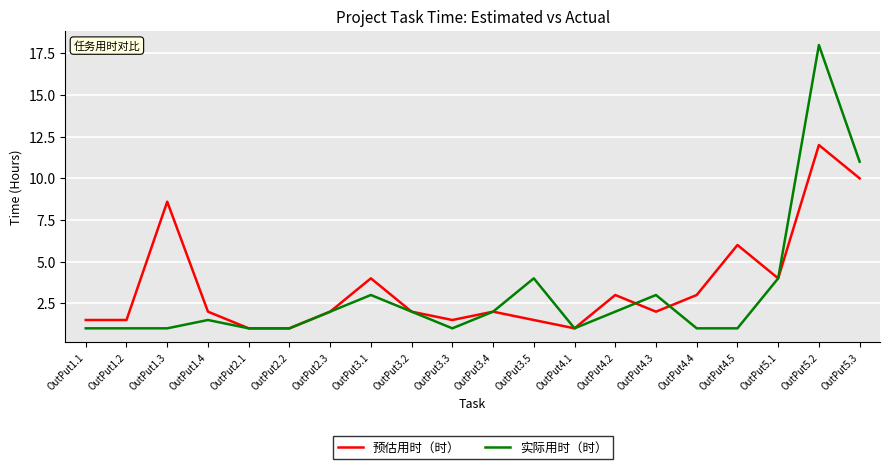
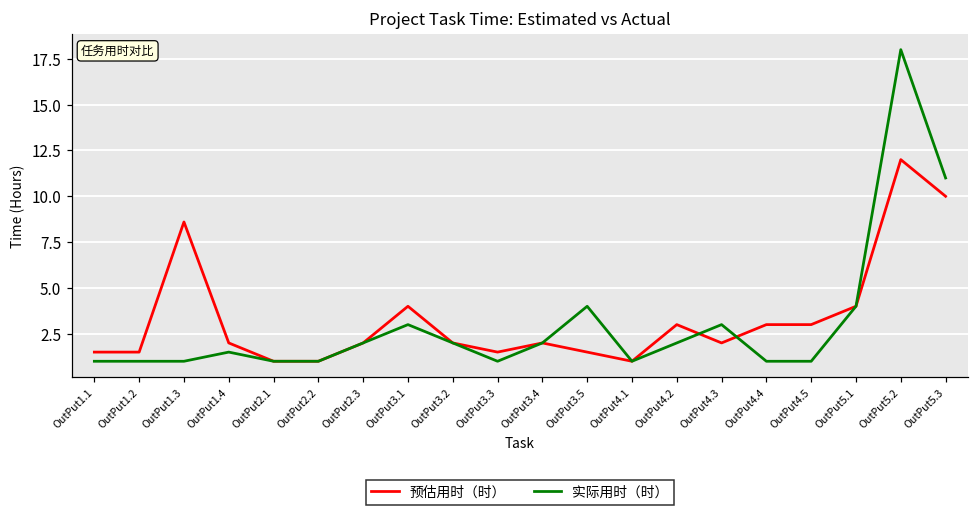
  {
    "预估用时（时）": {
      "OutPut1.1": 1.5,
      "OutPut1.2": 1.5,
      "OutPut1.3": 8.6,
      "OutPut1.4": 2,
      "OutPut3.1": 4,
      "OutPut3.3": 1.5,
      "OutPut3.5": 1.5,
      "OutPut4.2": 3,
      "OutPut4.3": 2,
      "OutPut4.4": 3,
-     "OutPut4.5": 6,
+     "OutPut4.5": 3,
      "OutPut5.2": 12,
      "OutPut5.3": 10
    },
    "实际用时（时）": {
      "OutPut1.1": 1,
      "OutPut1.2": 1,
      "OutPut1.3": 1,
      "OutPut1.4": 1.5,
      "OutPut3.1": 3,
      "OutPut3.3": 1,
      "OutPut3.5": 4,
      "OutPut4.2": 2,
      "OutPut4.3": 3,
      "OutPut4.4": 1,
      "OutPut4.5": 1,
      "OutPut5.2": 18,
      "OutPut5.3": 11
    }
  }
